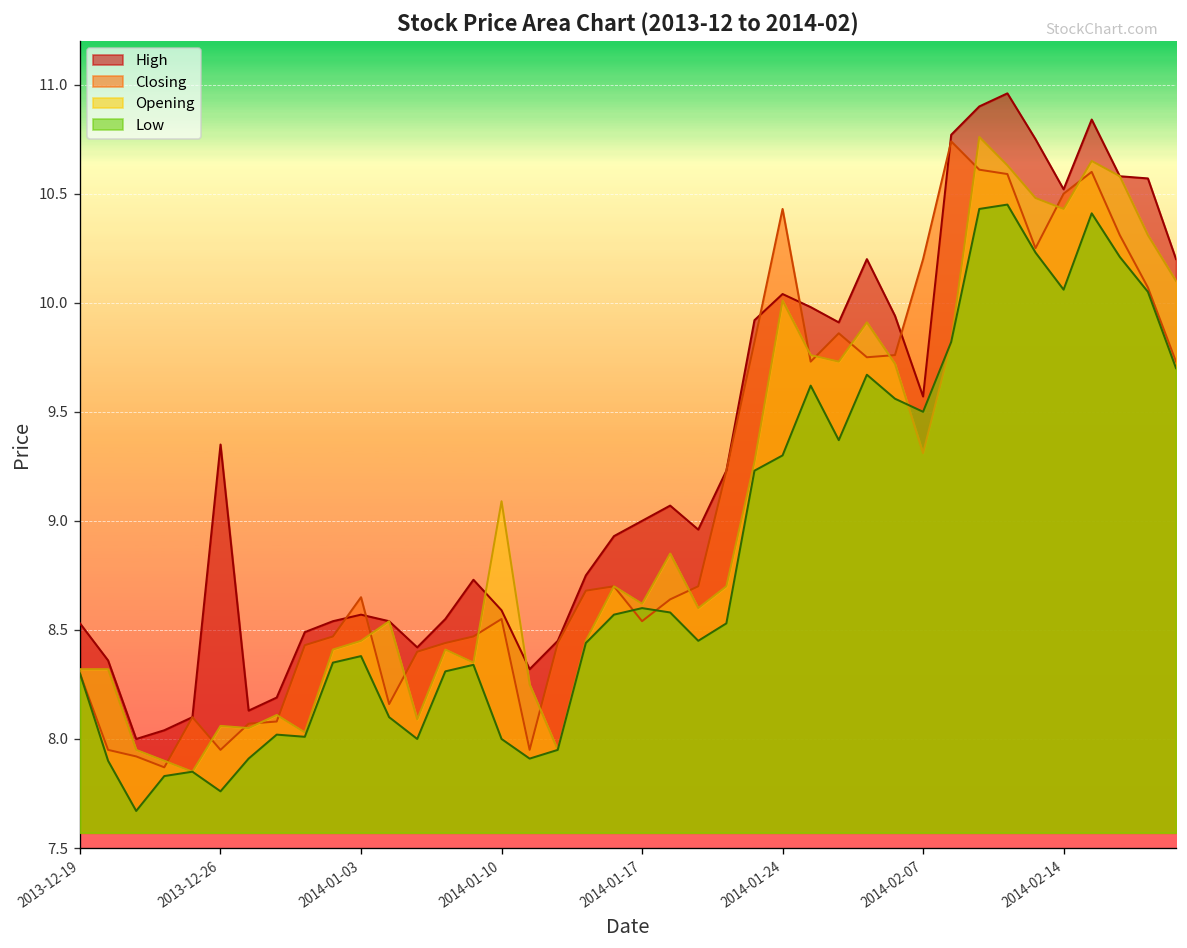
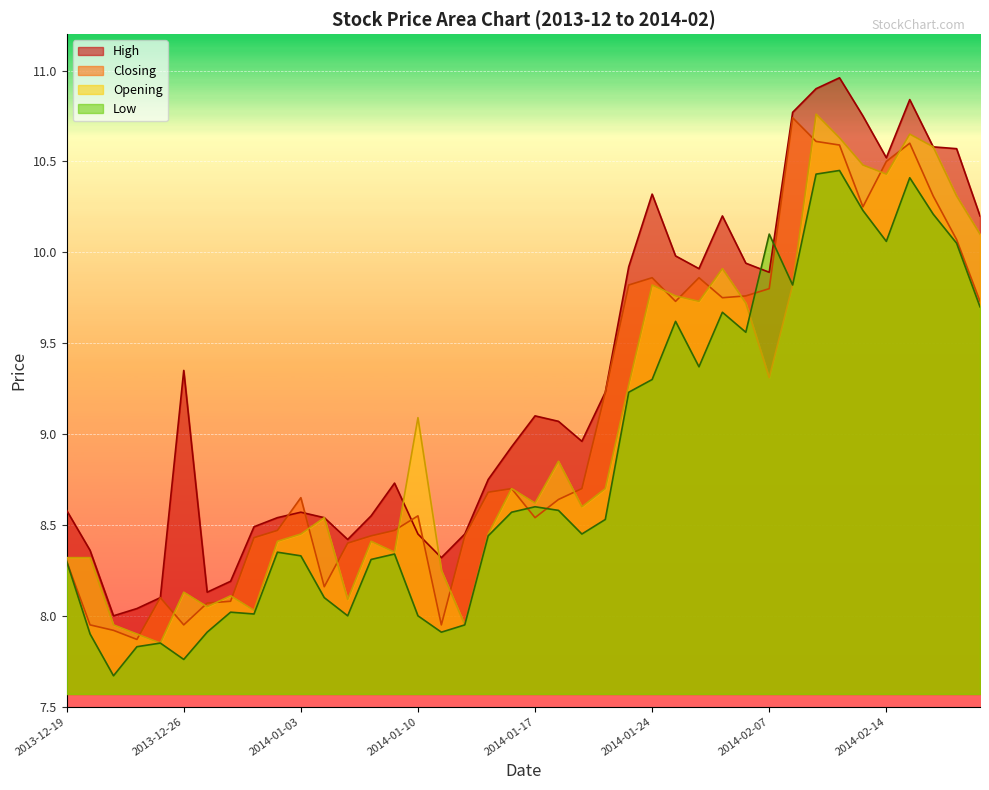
  {
    "High": {
-     "2013-12-19": 8.53,
+     "2013-12-19": 8.58,
      "2013-12-26": 9.35,
      "2014-01-03": 8.57,
-     "2014-01-10": 8.59,
-     "2014-01-17": 9.0,
-     "2014-01-24": 10.04,
-     "2014-02-07": 9.57,
+     "2014-01-10": 8.45,
+     "2014-01-17": 9.1,
+     "2014-01-24": 10.32,
+     "2014-02-07": 9.89,
      "2014-02-14": 10.52
    },
    "Closing": {
      "2013-12-26": 7.95,
      "2014-01-03": 8.65,
      "2014-01-10": 8.55,
      "2014-01-17": 8.54,
-     "2014-01-24": 10.43,
-     "2014-02-07": 10.2,
+     "2014-01-24": 9.86,
+     "2014-02-07": 9.8,
      "2014-02-14": 10.50
    },
    "Opening": {
      "2013-12-19": 8.32,
-     "2013-12-26": 8.06,
+     "2013-12-26": 8.13,
      "2014-01-03": 8.45,
      "2014-01-10": 9.09,
      "2014-01-17": 8.62,
-     "2014-01-24": 10.01,
+     "2014-01-24": 9.82,
      "2014-02-07": 9.31,
      "2014-02-14": 10.43
    },
    "Low": {
      "2013-12-26": 7.76,
-     "2014-01-03": 8.38,
+     "2014-01-03": 8.33,
      "2014-01-10": 8.00,
      "2014-01-17": 8.60,
      "2014-01-24": 9.30,
-     "2014-02-07": 9.5,
+     "2014-02-07": 10.1,
      "2014-02-14": 10.06
    }
  }
